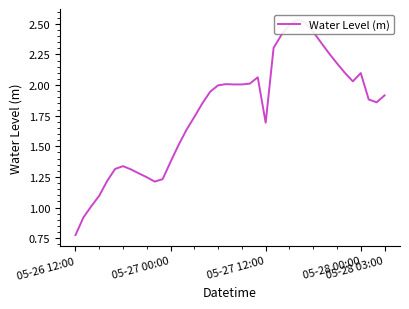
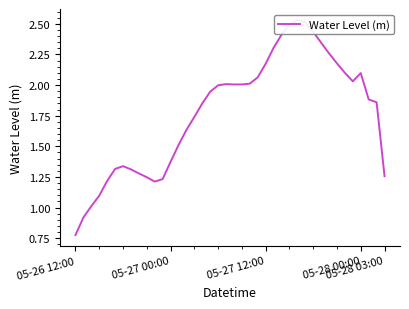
  {
    "05-26 12:00": 0.78,
    "05-27 00:00": 1.37,
-   "05-27 12:00": 1.69,
+   "05-27 12:00": 2.17,
    "05-28 00:00": 2.10,
-   "05-28 03:00": 1.92
+   "05-28 03:00": 1.26
  }
